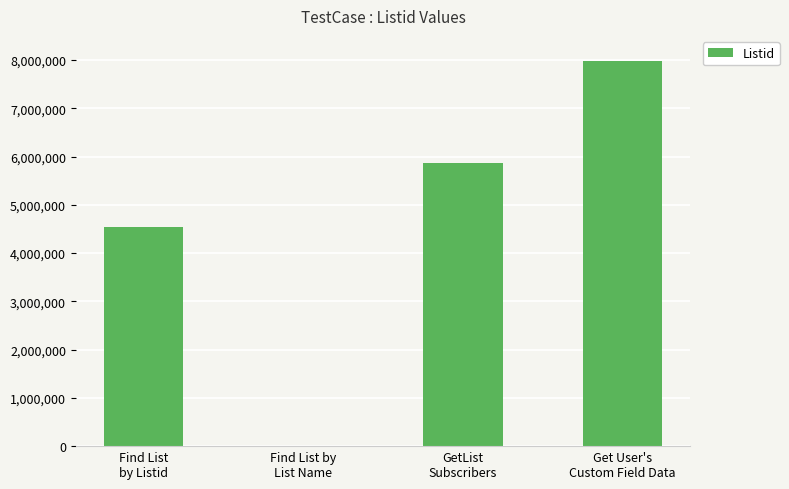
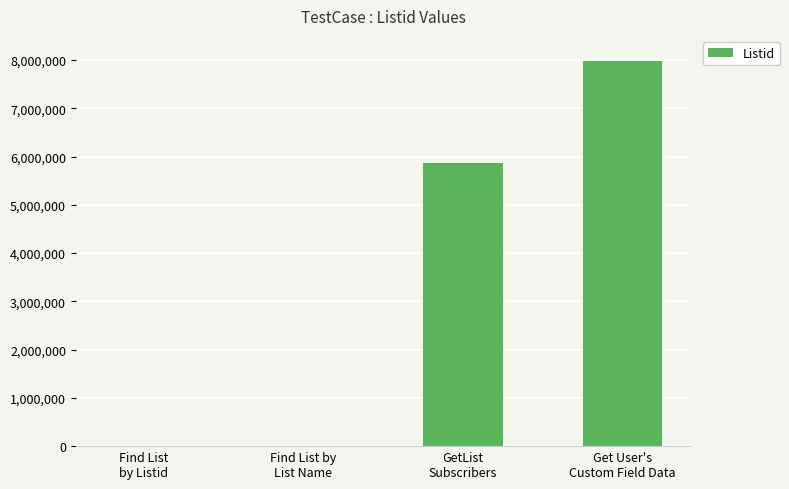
  {
-   "Find List by Listid": "4,500,000",
+   "Find List by Listid": "0",
    "Find List by List Name": "0",
    "GetList Subscribers": "5,900,000",
    "Get User's Custom Field Data": "8,000,000"
  }
